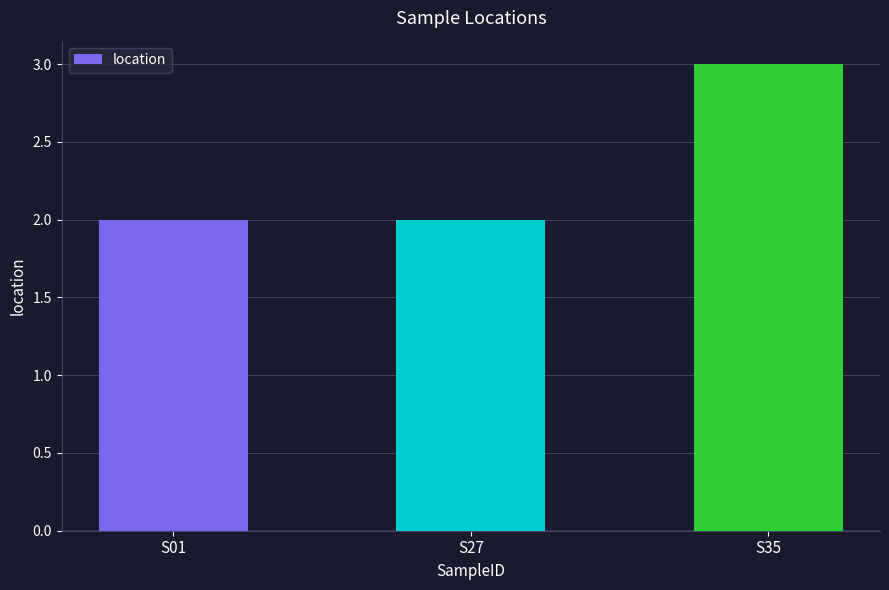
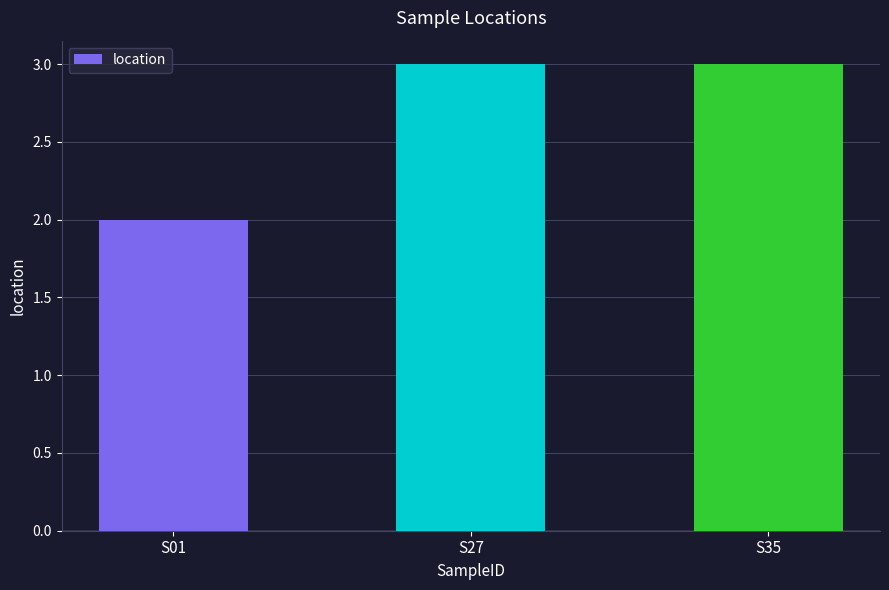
  {
    "S01": 2,
-   "S27": 2,
+   "S27": 3,
    "S35": 3
  }
